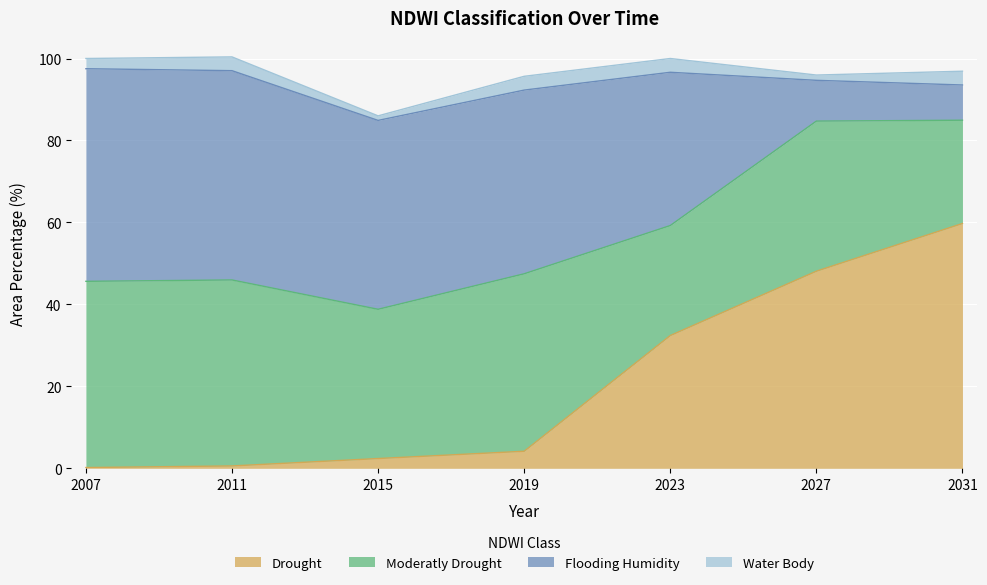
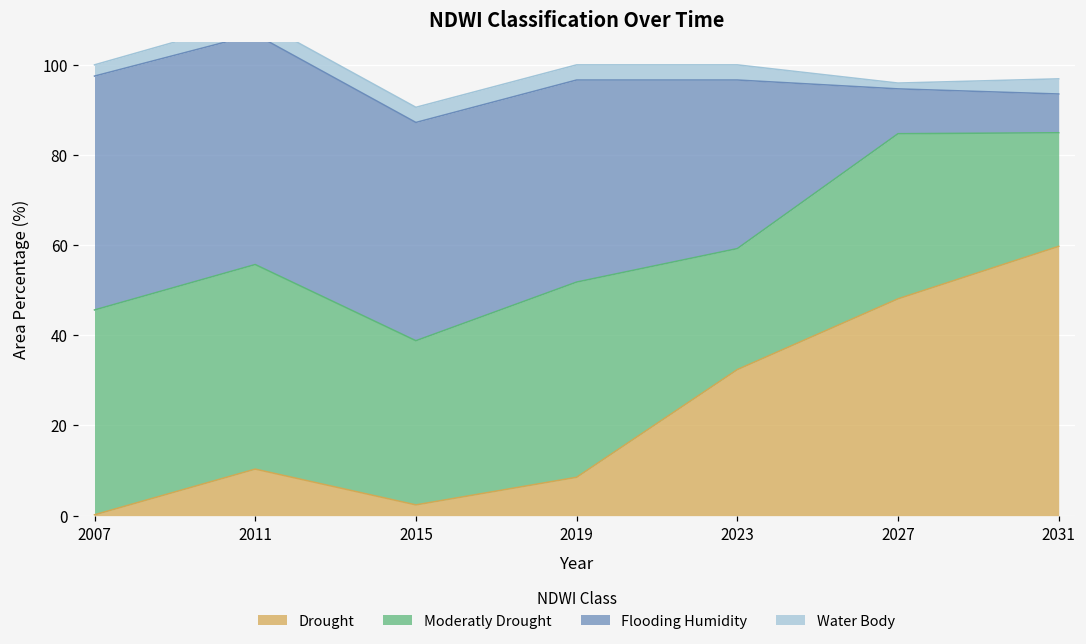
  {
    "Drought": {
      "2007": 0,
-     "2011": 1,
+     "2011": 10,
      "2015": 2,
-     "2019": 4,
+     "2019": 9,
      "2023": 32,
      "2027": 48,
      "2031": 60
    },
    "Moderatly Drought": {
      "2007": 45,
      "2011": 45,
      "2015": 36,
      "2019": 43,
      "2023": 27,
      "2027": 37,
      "2031": 25
    },
    "Flooding Humidity": {
      "2007": 52,
-     "2015": 46,
+     "2015": 48,
      "2019": 45,
      "2023": 37,
      "2027": 10,
      "2031": 9
    },
    "Water Body": {
      "2007": 2,
-     "2015": 1,
+     "2015": 3,
      "2019": 3,
      "2023": 3,
      "2027": 1,
      "2031": 3
    }
  }
